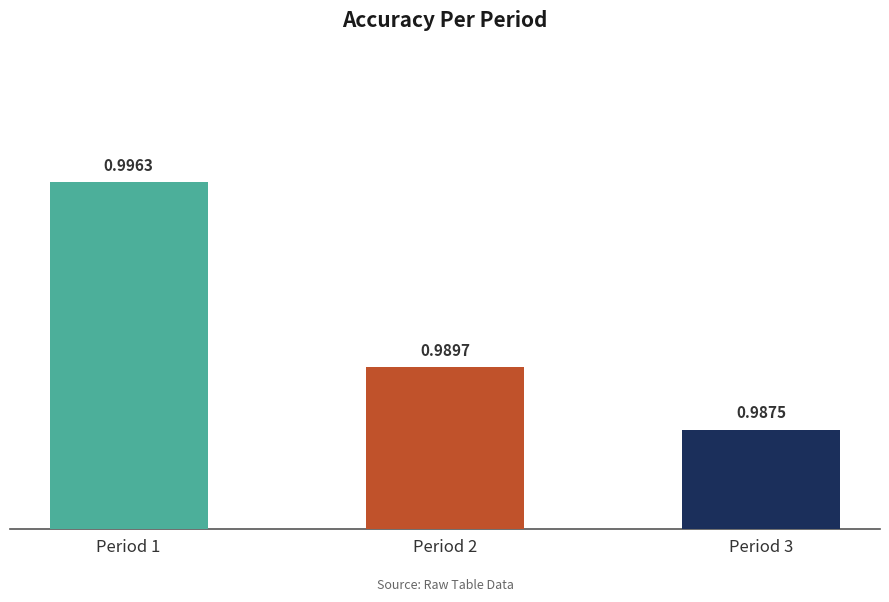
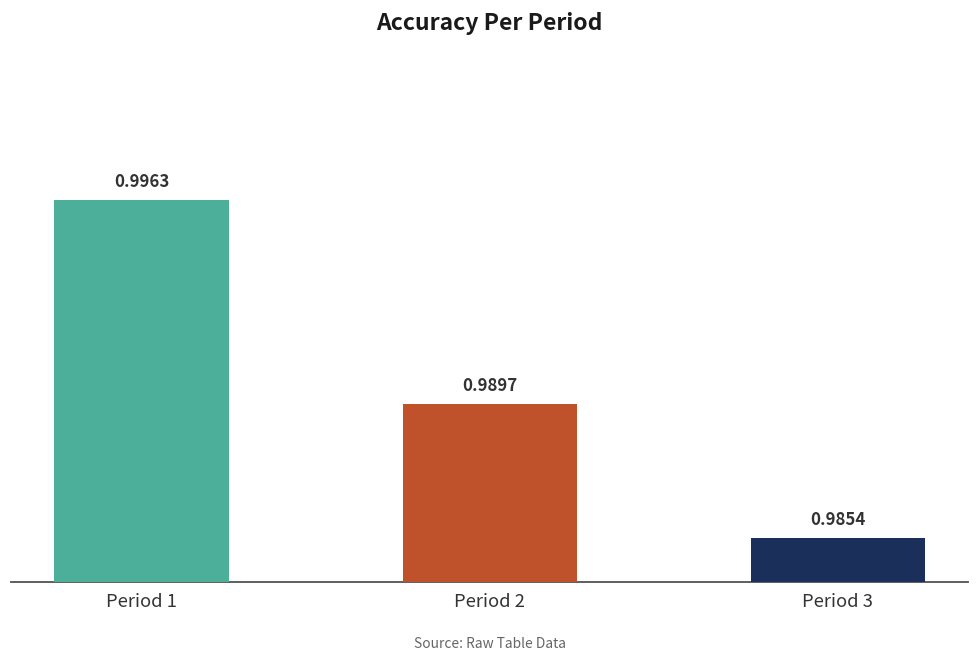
  {
    "Period 1": 0.9963,
    "Period 2": 0.9897,
-   "Period 3": 0.9875
+   "Period 3": 0.9854
  }
